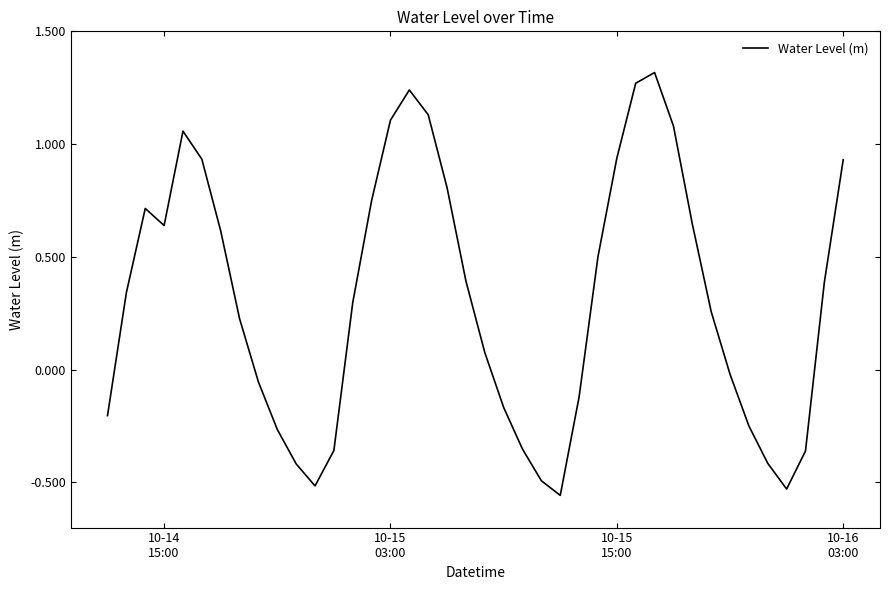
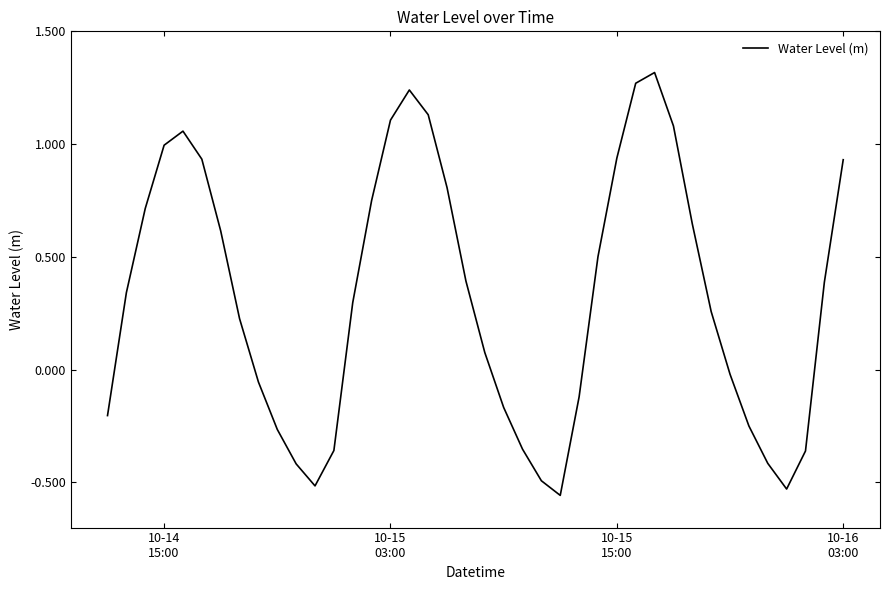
  {
-   "10-14 15:00": 0.64,
+   "10-14 15:00": 1.00,
    "10-15 03:00": 1.11,
    "10-15 15:00": 0.94,
    "10-16 03:00": 0.93
  }
